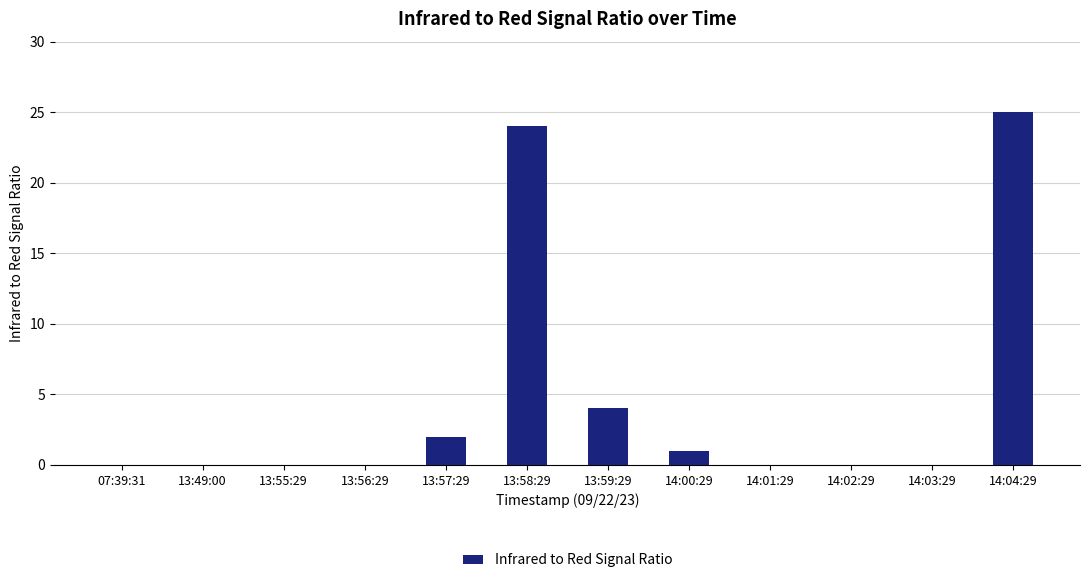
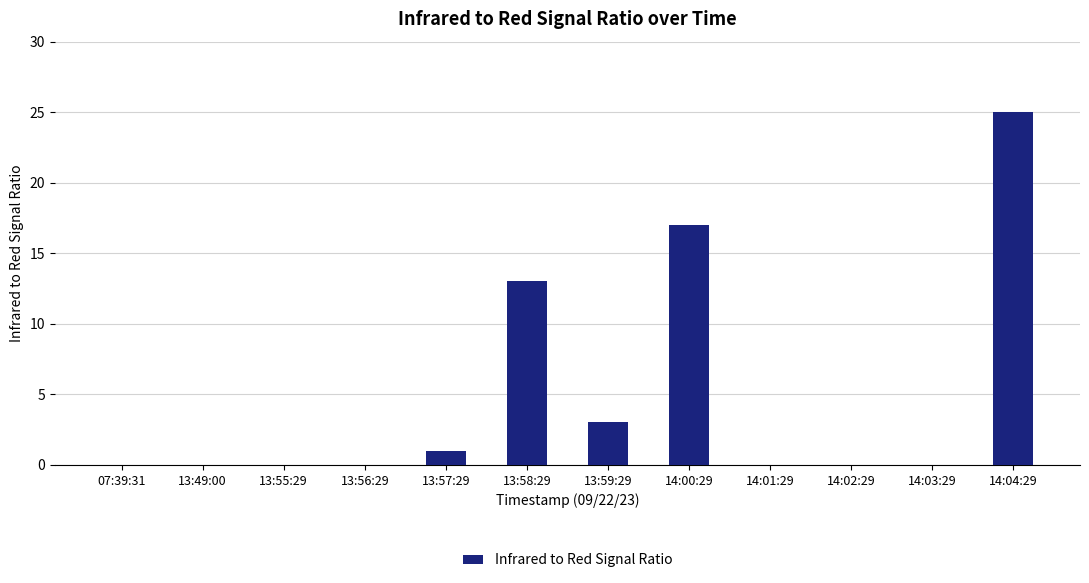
  {
    "07:39:31": 0,
    "13:49:00": 0,
    "13:55:29": 0,
    "13:56:29": 0,
-   "13:57:29": 2,
-   "13:58:29": 24,
-   "13:59:29": 4,
-   "14:00:29": 1,
+   "13:57:29": 1,
+   "13:58:29": 13,
+   "13:59:29": 3,
+   "14:00:29": 17,
    "14:01:29": 0,
    "14:02:29": 0,
    "14:03:29": 0,
    "14:04:29": 25
  }
